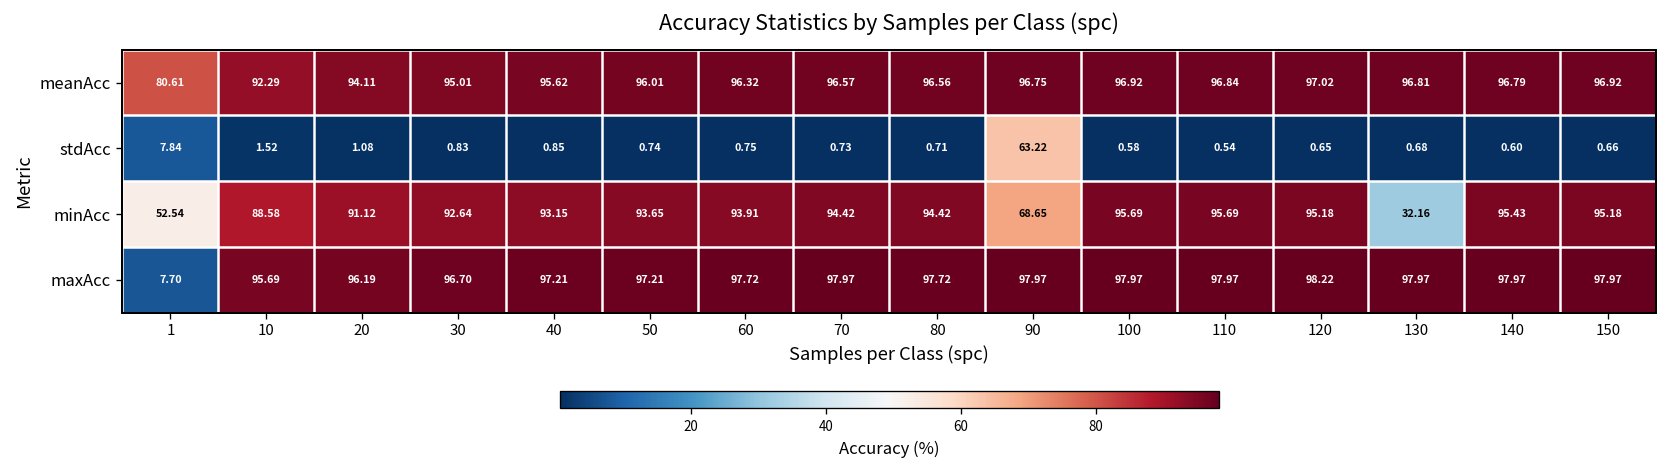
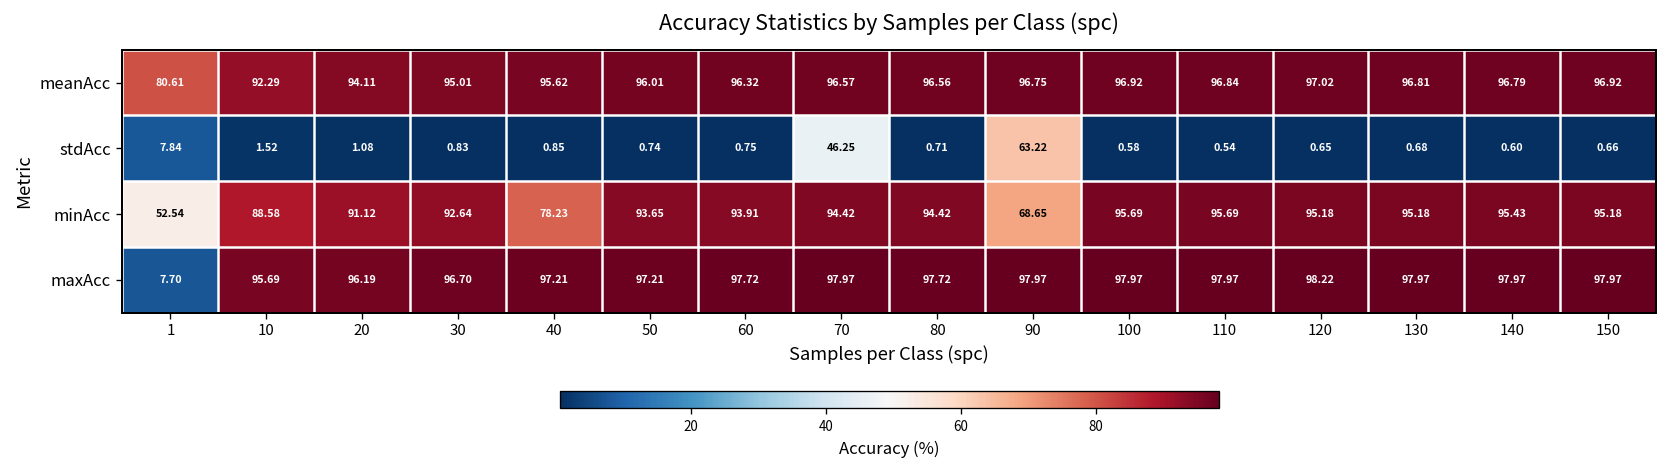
  {
    "meanAcc": {
      "1": 80.61,
      "10": 92.29,
      "20": 94.11,
      "30": 95.01,
      "40": 95.62,
      "50": 96.01,
      "60": 96.32,
      "70": 96.57,
      "80": 96.56,
      "90": 96.75,
      "100": 96.92,
      "110": 96.84,
      "120": 97.02,
      "130": 96.81,
      "140": 96.79,
      "150": 96.92
    },
    "stdAcc": {
      "1": 7.84,
      "10": 1.52,
      "20": 1.08,
      "30": 0.83,
      "40": 0.85,
      "50": 0.74,
      "60": 0.75,
-     "70": 0.73,
+     "70": 46.25,
      "80": 0.71,
      "90": 63.22,
      "100": 0.58,
      "110": 0.54,
      "120": 0.65,
      "130": 0.68,
      "140": 0.60,
      "150": 0.66
    },
    "minAcc": {
      "1": 52.54,
      "10": 88.58,
      "20": 91.12,
      "30": 92.64,
-     "40": 93.15,
+     "40": 78.23,
      "50": 93.65,
      "60": 93.91,
      "70": 94.42,
      "80": 94.42,
      "90": 68.65,
      "100": 95.69,
      "110": 95.69,
      "120": 95.18,
-     "130": 32.16,
+     "130": 95.18,
      "140": 95.43,
      "150": 95.18
    },
    "maxAcc": {
      "1": 7.70,
      "10": 95.69,
      "20": 96.19,
      "30": 96.70,
      "40": 97.21,
      "50": 97.21,
      "60": 97.72,
      "70": 97.97,
      "80": 97.72,
      "90": 97.97,
      "100": 97.97,
      "110": 97.97,
      "120": 98.22,
      "130": 97.97,
      "140": 97.97,
      "150": 97.97
    }
  }
